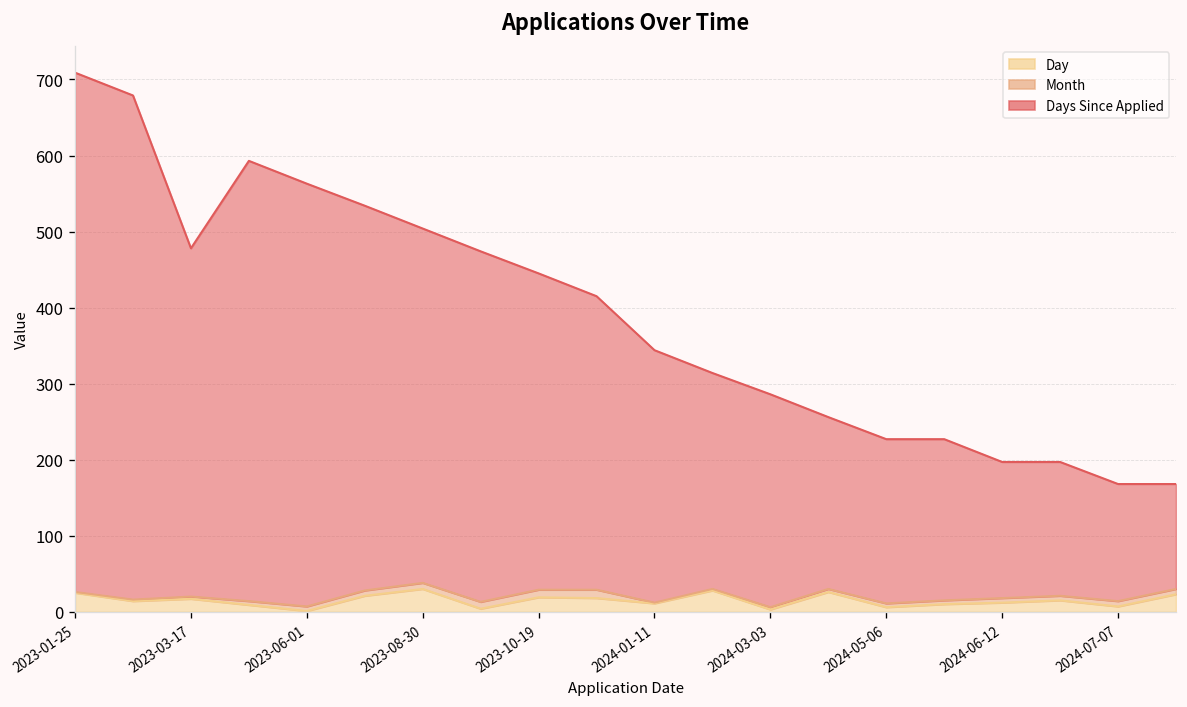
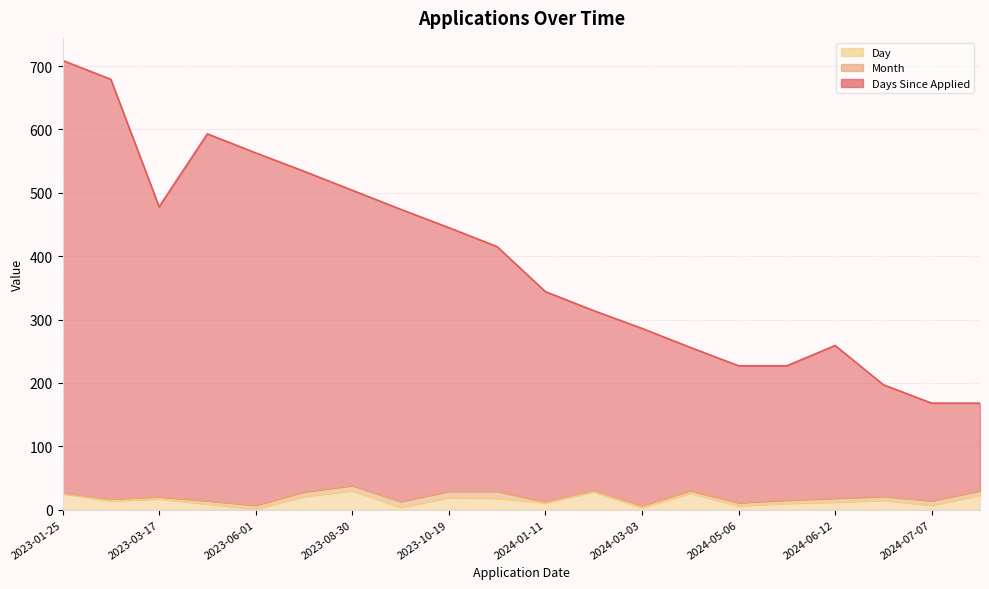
  {
    "Days Since Applied": {
      "2023-03-17": 460,
      "2023-08-30": 470,
      "2024-03-03": 280,
-     "2024-06-12": 180
+     "2024-06-12": 240
    }
  }
